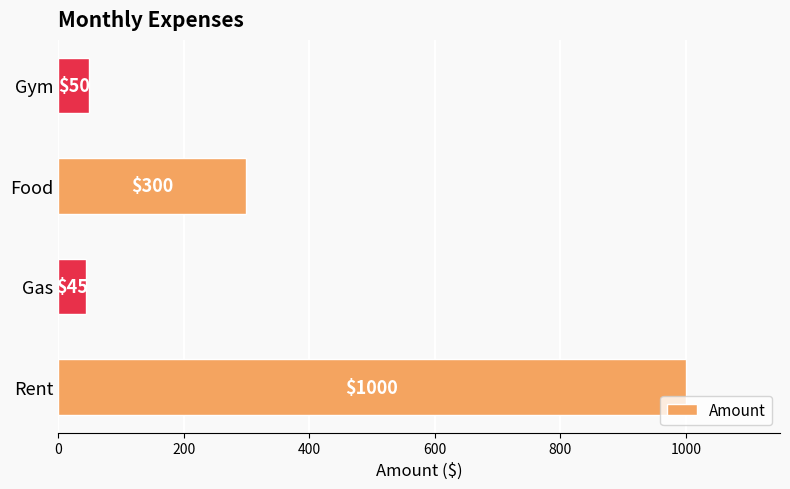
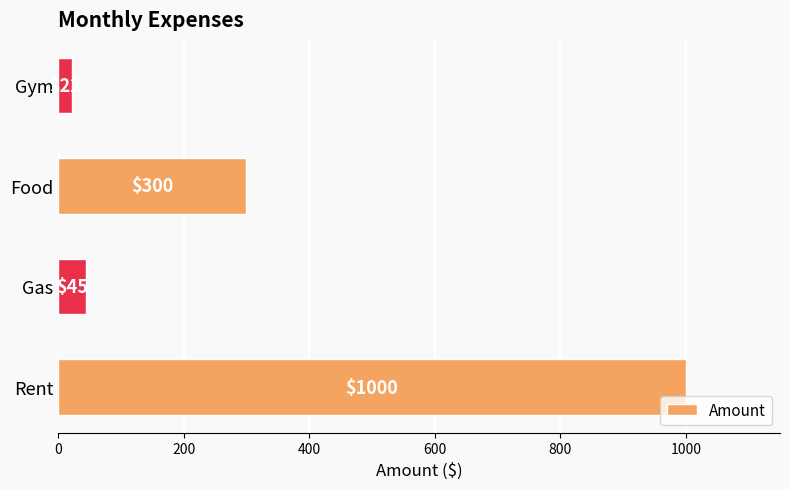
  {
-   "Gym": 50
+   "Gym": 20
  }
